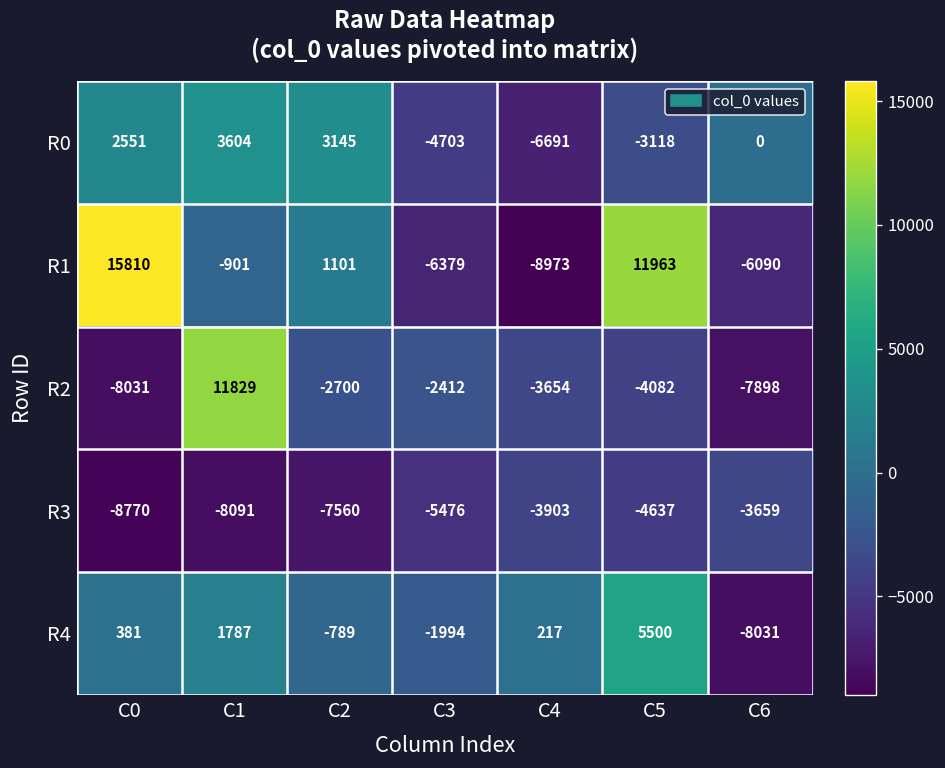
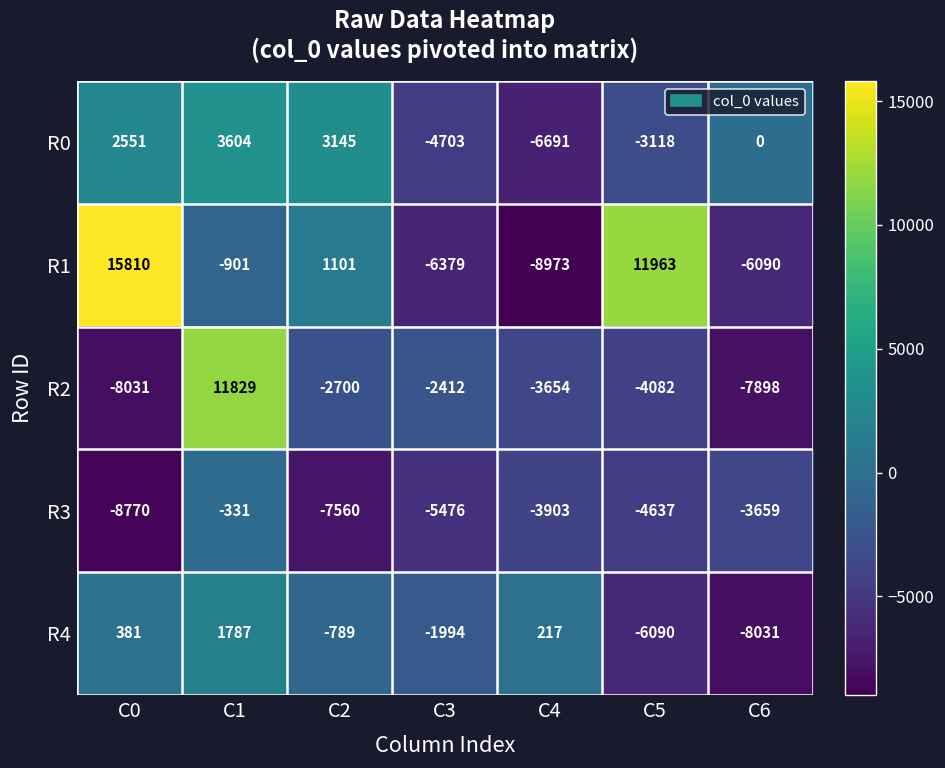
  {
    "R0": {
      "C0": 2551,
      "C1": 3604,
      "C2": 3145,
      "C3": -4703,
      "C4": -6691,
      "C5": -3118,
      "C6": 0
    },
    "R1": {
      "C0": 15810,
      "C1": -901,
      "C2": 1101,
      "C3": -6379,
      "C4": -8973,
      "C5": 11963,
      "C6": -6090
    },
    "R2": {
      "C0": -8031,
      "C1": 11829,
      "C2": -2700,
      "C3": -2412,
      "C4": -3654,
      "C5": -4082,
      "C6": -7898
    },
    "R3": {
      "C0": -8770,
-     "C1": -8091,
+     "C1": -331,
      "C2": -7560,
      "C3": -5476,
      "C4": -3903,
      "C5": -4637,
      "C6": -3659
    },
    "R4": {
      "C0": 381,
      "C1": 1787,
      "C2": -789,
      "C3": -1994,
      "C4": 217,
-     "C5": 5500,
+     "C5": -6090,
      "C6": -8031
    }
  }
